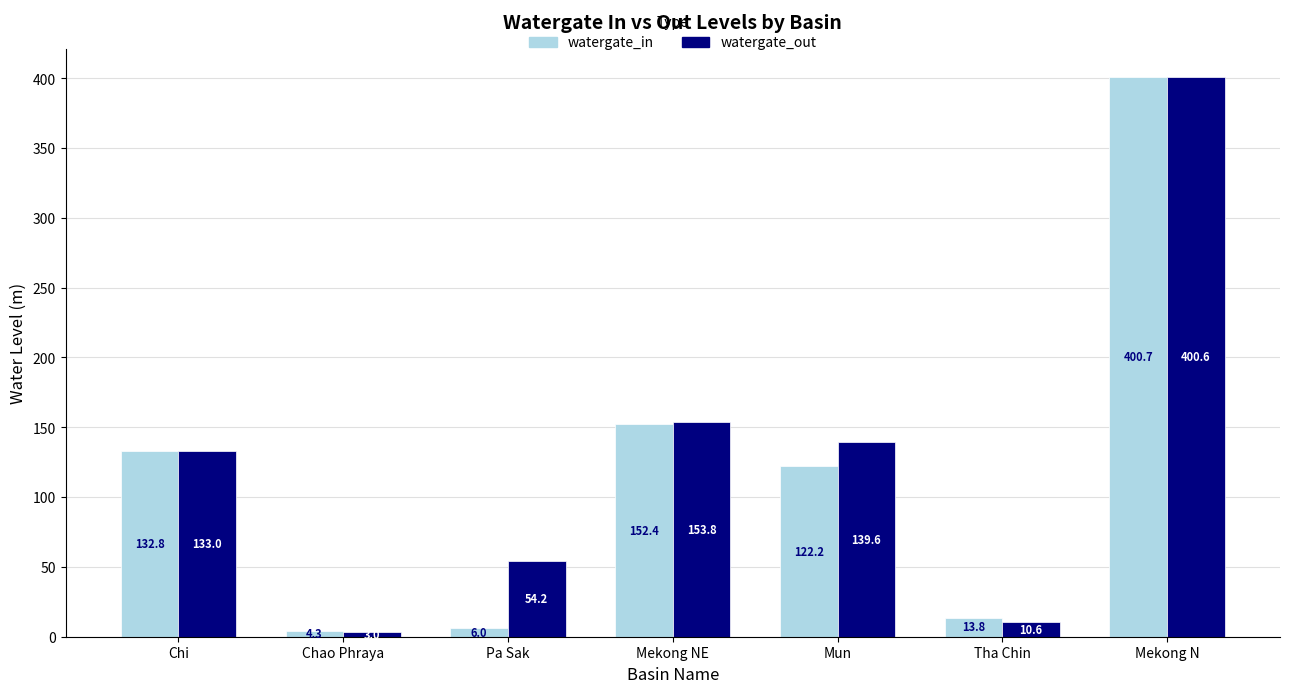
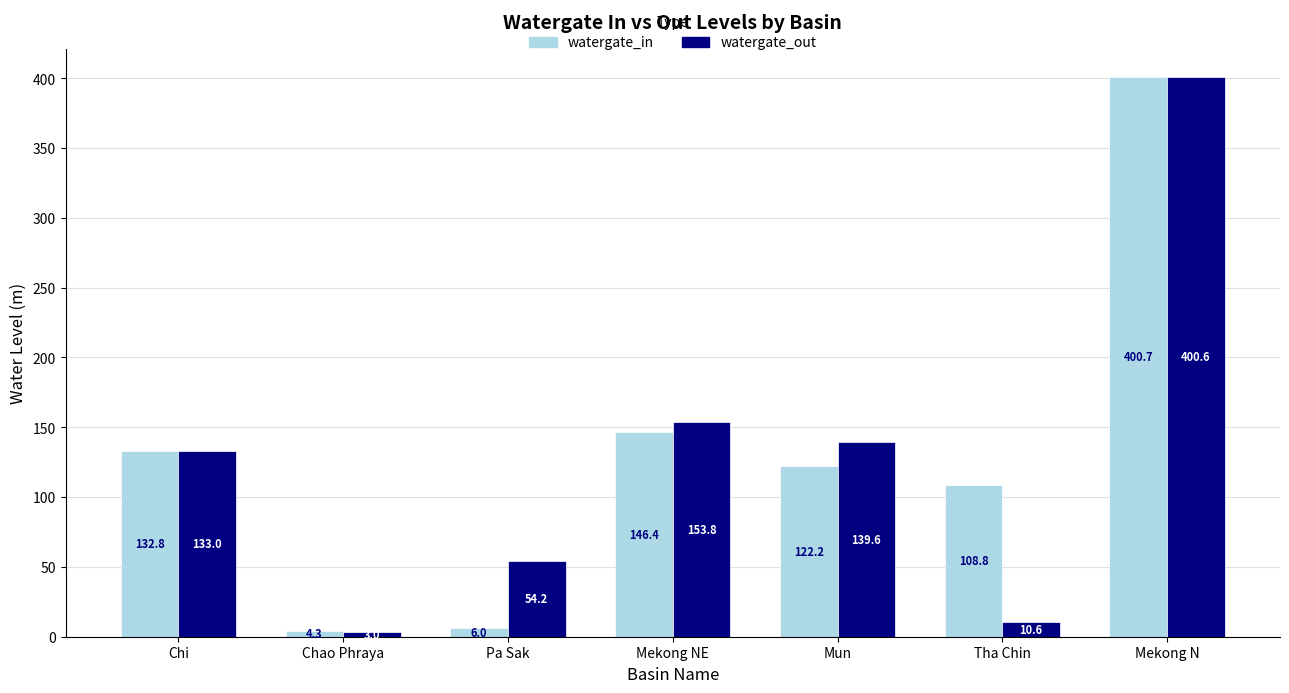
  {
    "watergate_in": {
      "Chi": 132.8,
      "Chao Phraya": 4.3,
      "Pa Sak": 6.0,
-     "Mekong NE": 152.4,
+     "Mekong NE": 146.4,
      "Mun": 122.2,
-     "Tha Chin": 13.8,
+     "Tha Chin": 108.8,
      "Mekong N": 400.7
    },
    "watergate_out": {
      "Chi": 133.0,
      "Pa Sak": 54.2,
      "Mekong NE": 153.8,
      "Mun": 139.6,
      "Tha Chin": 10.6,
      "Mekong N": 400.6
    }
  }
